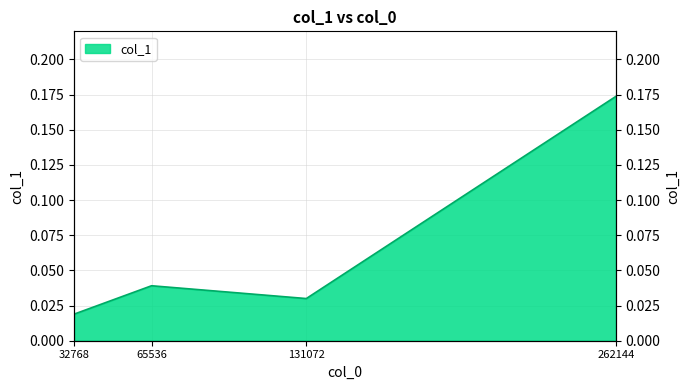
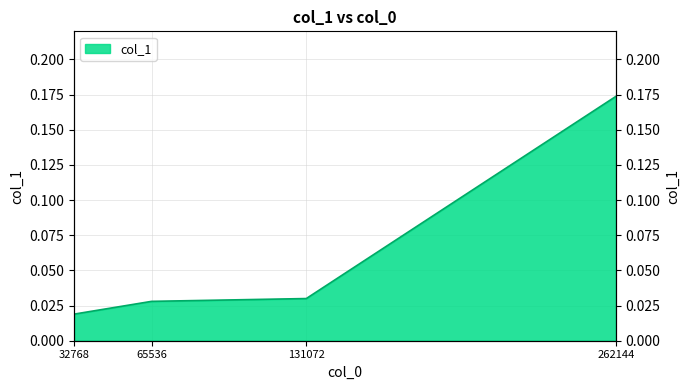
  {
    "32768": 0.019,
-   "65536": 0.039,
+   "65536": 0.028,
    "131072": 0.030,
    "262144": 0.174
  }
